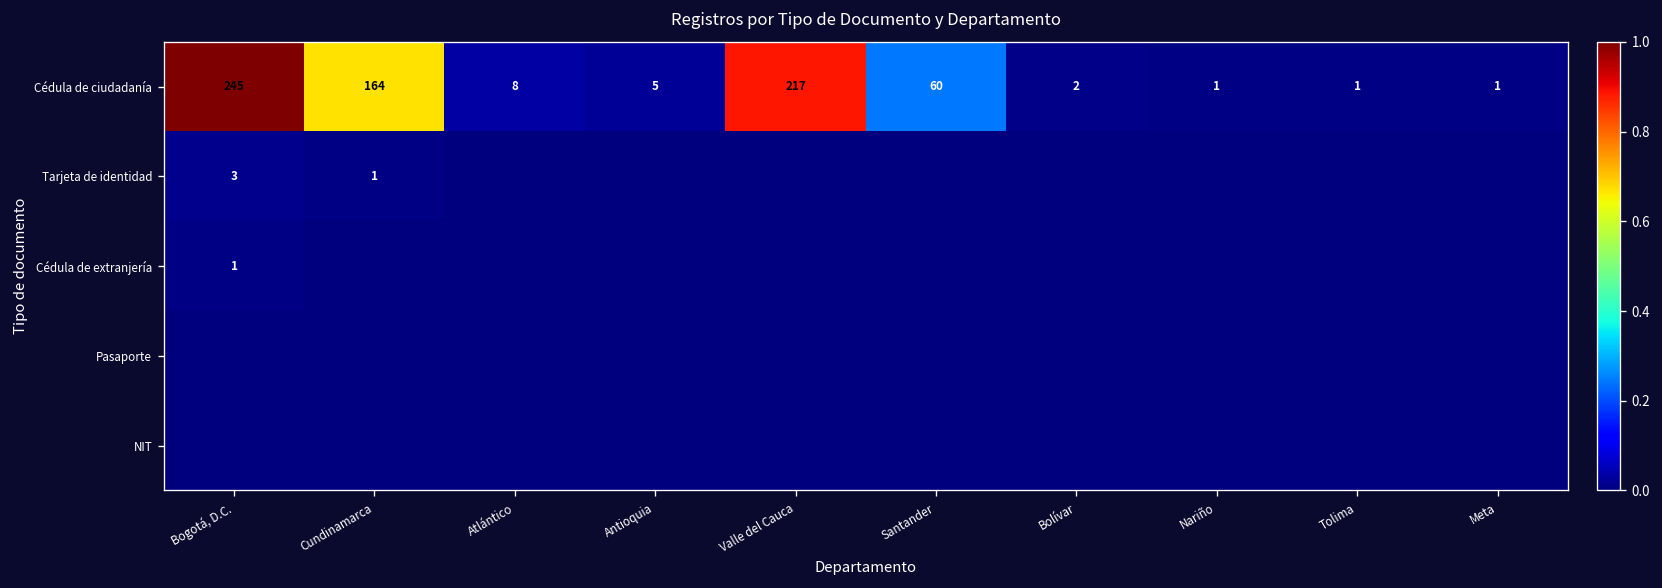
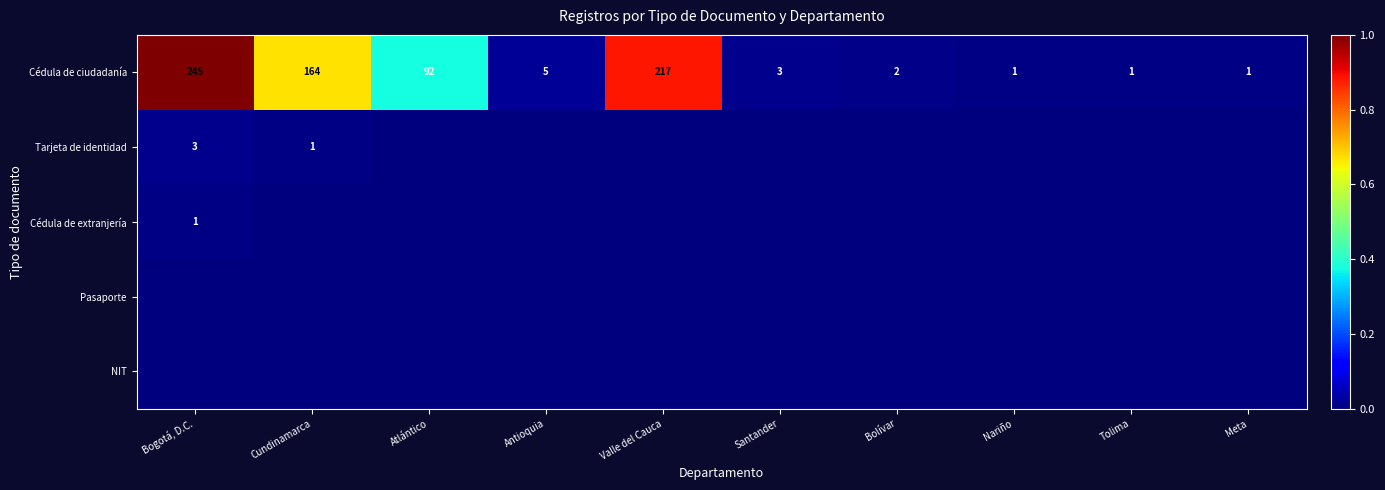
  {
    "Cédula de ciudadanía": {
      "Bogotá, D.C.": 245,
      "Cundinamarca": 164,
-     "Atlántico": 8,
+     "Atlántico": 92,
      "Antioquia": 5,
      "Valle del Cauca": 217,
-     "Santander": 60,
+     "Santander": 3,
      "Bolívar": 2,
      "Nariño": 1,
      "Tolima": 1,
      "Meta": 1
    },
    "Tarjeta de identidad": {
      "Bogotá, D.C.": 3,
      "Cundinamarca": 1
    },
    "Cédula de extranjería": {
      "Bogotá, D.C.": 1
    }
  }
